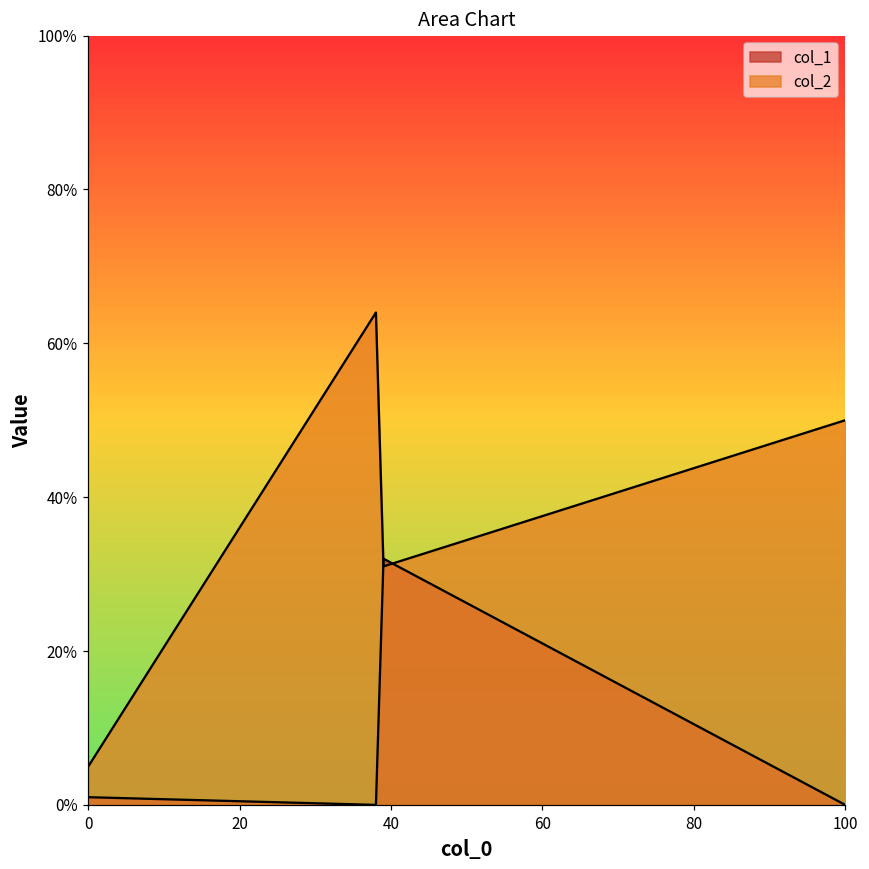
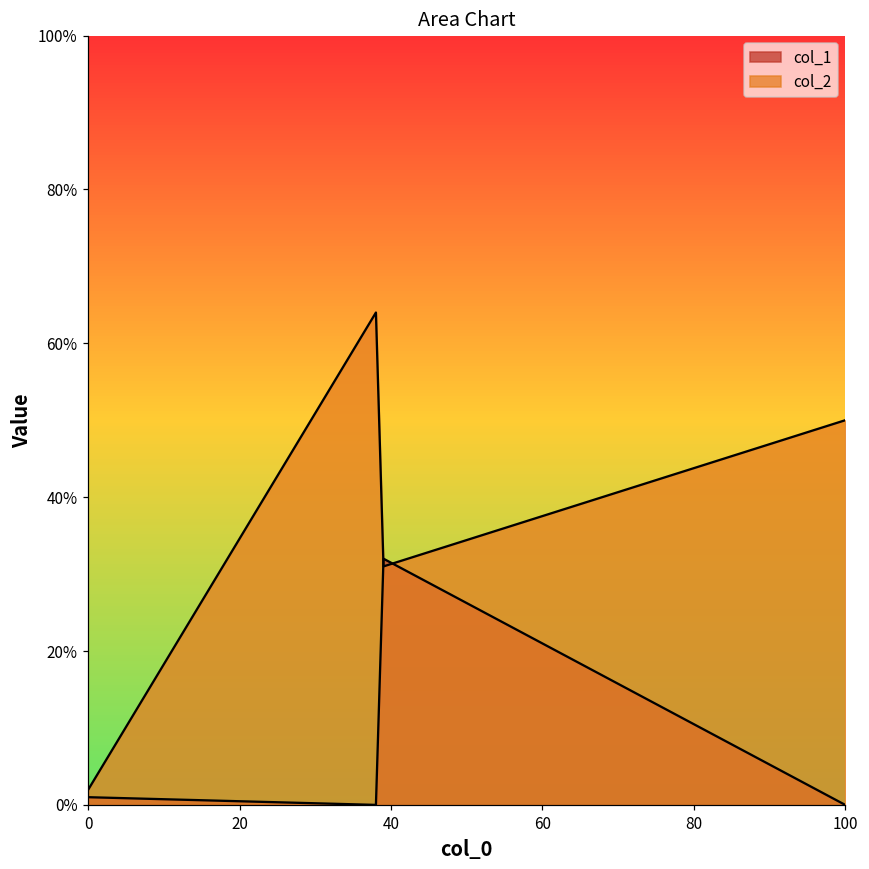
  {
    "col_1": {
      "0": "1%",
      "100": "0%"
    },
    "col_2": {
-     "0": "5%",
+     "0": "2%",
      "100": "50%"
    }
  }
